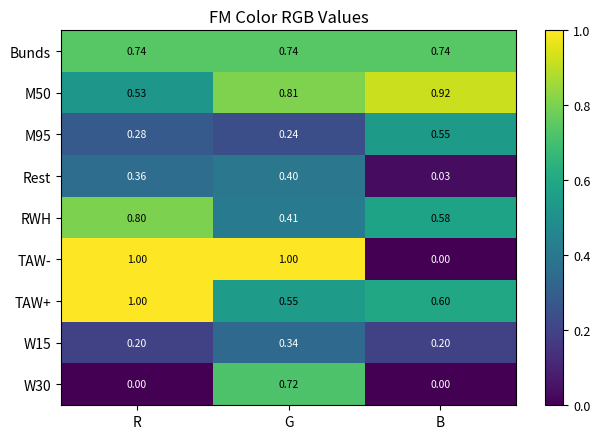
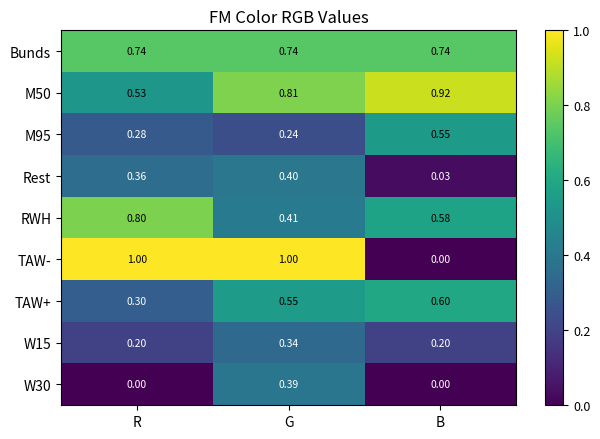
  {
    "Bunds": {
      "R": 0.74,
      "G": 0.74,
      "B": 0.74
    },
    "M50": {
      "R": 0.53,
      "G": 0.81,
      "B": 0.92
    },
    "M95": {
      "R": 0.28,
      "G": 0.24,
      "B": 0.55
    },
    "Rest": {
      "R": 0.36,
      "G": 0.40,
      "B": 0.03
    },
    "RWH": {
      "R": 0.80,
      "G": 0.41,
      "B": 0.58
    },
    "TAW-": {
      "R": 1.00,
      "G": 1.00,
      "B": 0.00
    },
    "TAW+": {
-     "R": 1.00,
+     "R": 0.30,
      "G": 0.55,
      "B": 0.60
    },
    "W15": {
      "R": 0.20,
      "G": 0.34,
      "B": 0.20
    },
    "W30": {
      "R": 0.00,
-     "G": 0.72,
+     "G": 0.39,
      "B": 0.00
    }
  }
